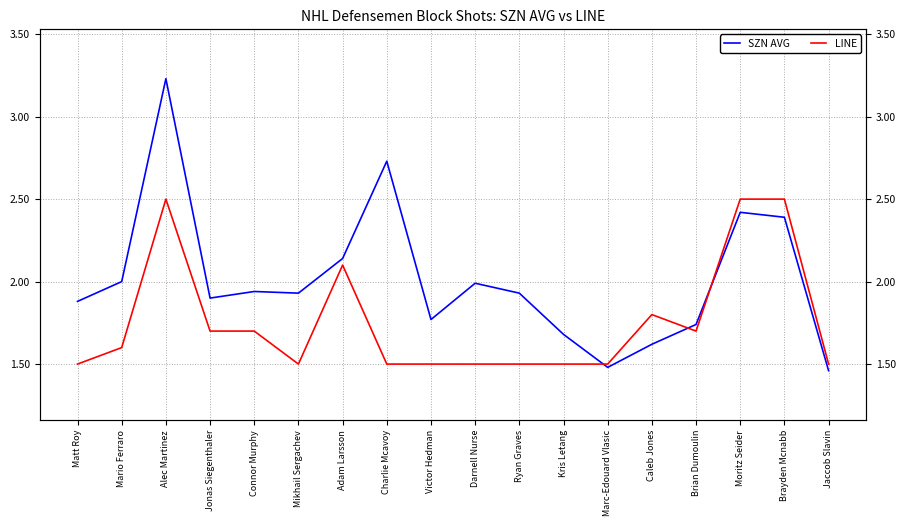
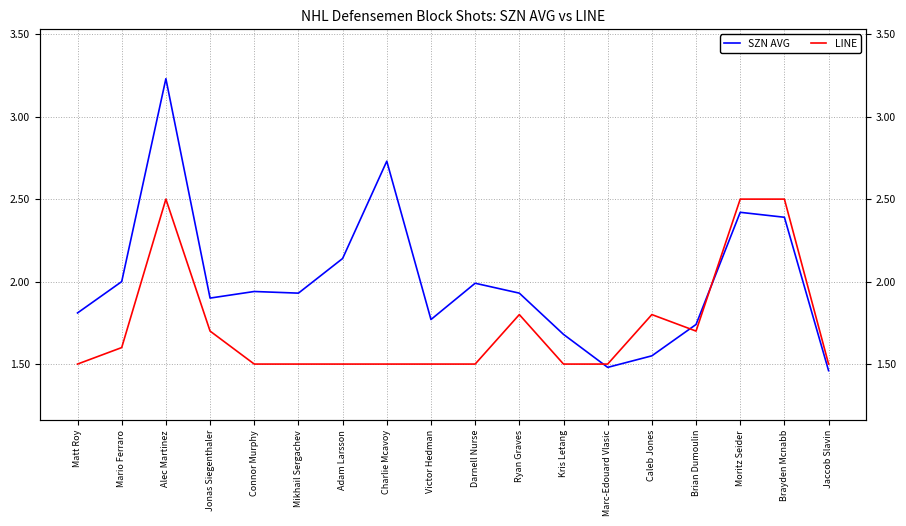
  {
    "SZN AVG": {
-     "Matt Roy": 1.88,
+     "Matt Roy": 1.81,
      "Mario Ferraro": 2.00,
      "Alec Martinez": 3.23,
      "Jonas Siegenthaler": 1.90,
      "Connor Murphy": 1.94,
      "Mikhail Sergachev": 1.93,
      "Adam Larsson": 2.14,
      "Charlie Mcavoy": 2.73,
      "Victor Hedman": 1.77,
      "Darnell Nurse": 1.99,
      "Ryan Graves": 1.93,
      "Kris Letang": 1.68,
      "Marc-Edouard Vlasic": 1.48,
-     "Caleb Jones": 1.62,
+     "Caleb Jones": 1.55,
      "Brian Dumoulin": 1.74,
      "Moritz Seider": 2.42,
      "Brayden Mcnabb": 2.39,
      "Jaccob Slavin": 1.46
    },
    "LINE": {
      "Matt Roy": 1.5,
      "Mario Ferraro": 1.6,
      "Alec Martinez": 2.5,
      "Jonas Siegenthaler": 1.7,
-     "Connor Murphy": 1.7,
+     "Connor Murphy": 1.5,
      "Mikhail Sergachev": 1.5,
-     "Adam Larsson": 2.1,
+     "Adam Larsson": 1.5,
      "Charlie Mcavoy": 1.5,
      "Victor Hedman": 1.5,
      "Darnell Nurse": 1.5,
-     "Ryan Graves": 1.5,
+     "Ryan Graves": 1.8,
      "Kris Letang": 1.5,
      "Marc-Edouard Vlasic": 1.5,
      "Caleb Jones": 1.8,
      "Brian Dumoulin": 1.7,
      "Moritz Seider": 2.5,
      "Brayden Mcnabb": 2.5,
      "Jaccob Slavin": 1.5
    }
  }
